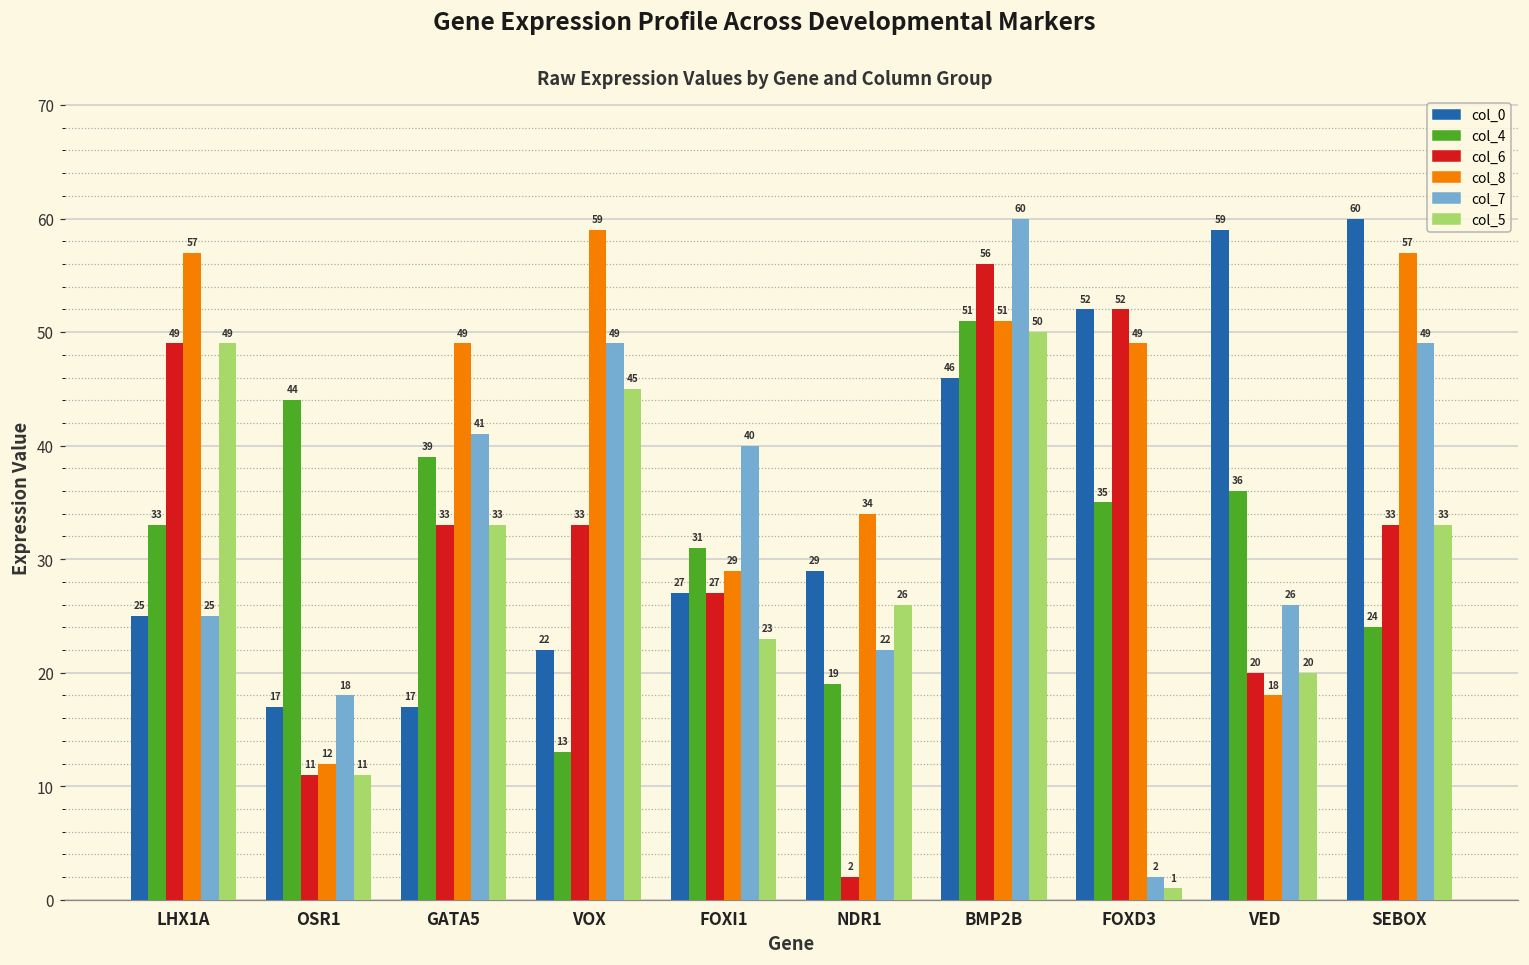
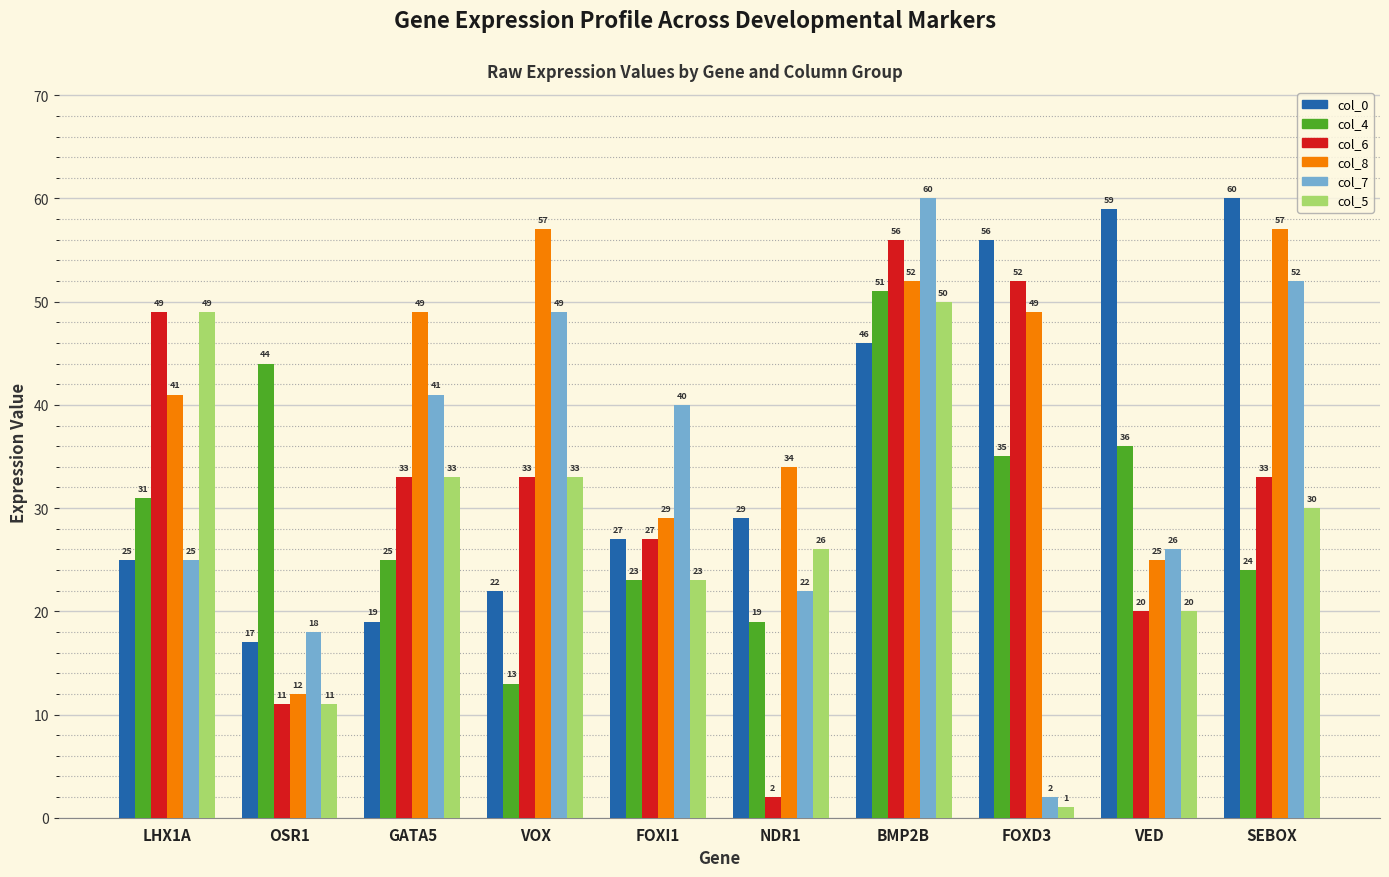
  {
    "col_0": {
      "LHX1A": 25,
      "OSR1": 17,
-     "GATA5": 17,
+     "GATA5": 19,
      "VOX": 22,
      "FOXI1": 27,
      "NDR1": 29,
      "BMP2B": 46,
-     "FOXD3": 52,
+     "FOXD3": 56,
      "VED": 59,
      "SEBOX": 60
    },
    "col_4": {
-     "LHX1A": 33,
+     "LHX1A": 31,
      "OSR1": 44,
-     "GATA5": 39,
+     "GATA5": 25,
      "VOX": 13,
-     "FOXI1": 31,
+     "FOXI1": 23,
      "NDR1": 19,
      "BMP2B": 51,
      "FOXD3": 35,
      "VED": 36,
      "SEBOX": 24
    },
    "col_6": {
      "LHX1A": 49,
      "OSR1": 11,
      "GATA5": 33,
      "VOX": 33,
      "FOXI1": 27,
      "NDR1": 2,
      "BMP2B": 56,
      "FOXD3": 52,
      "VED": 20,
      "SEBOX": 33
    },
    "col_8": {
-     "LHX1A": 57,
+     "LHX1A": 41,
      "OSR1": 12,
      "GATA5": 49,
-     "VOX": 59,
+     "VOX": 57,
      "FOXI1": 29,
      "NDR1": 34,
-     "BMP2B": 51,
+     "BMP2B": 52,
      "FOXD3": 49,
-     "VED": 18,
+     "VED": 25,
      "SEBOX": 57
    },
    "col_7": {
      "LHX1A": 25,
      "OSR1": 18,
      "GATA5": 41,
      "VOX": 49,
      "FOXI1": 40,
      "NDR1": 22,
      "BMP2B": 60,
      "FOXD3": 2,
      "VED": 26,
-     "SEBOX": 49
+     "SEBOX": 52
    },
    "col_5": {
      "LHX1A": 49,
      "OSR1": 11,
      "GATA5": 33,
-     "VOX": 45,
+     "VOX": 33,
      "FOXI1": 23,
      "NDR1": 26,
      "BMP2B": 50,
      "FOXD3": 1,
      "VED": 20,
-     "SEBOX": 33
+     "SEBOX": 30
    }
  }
